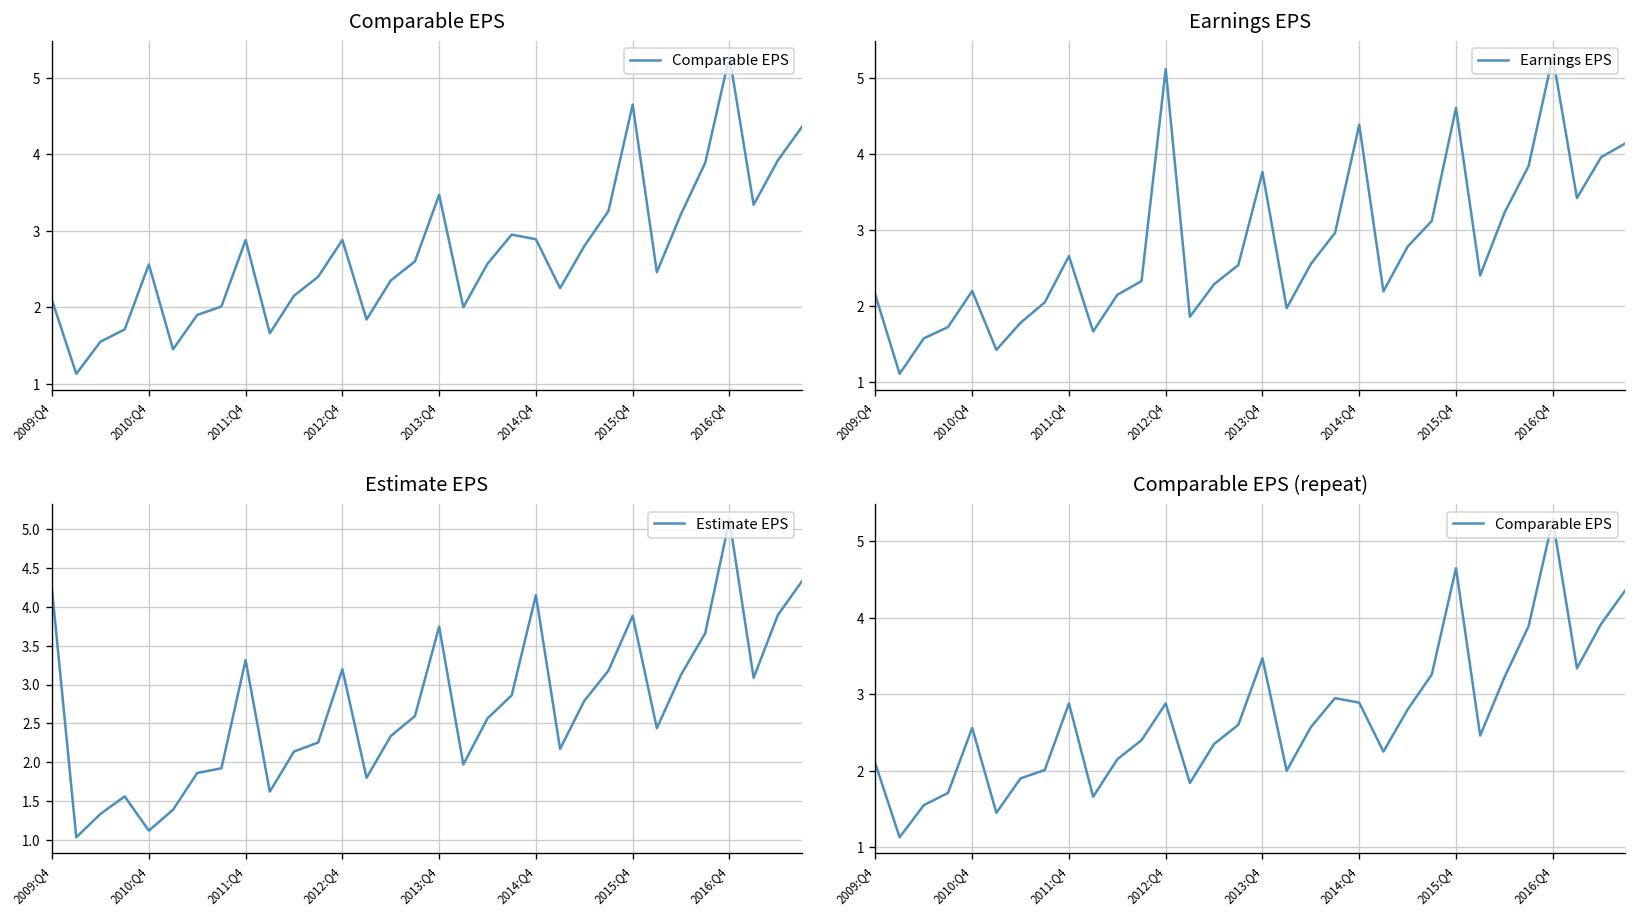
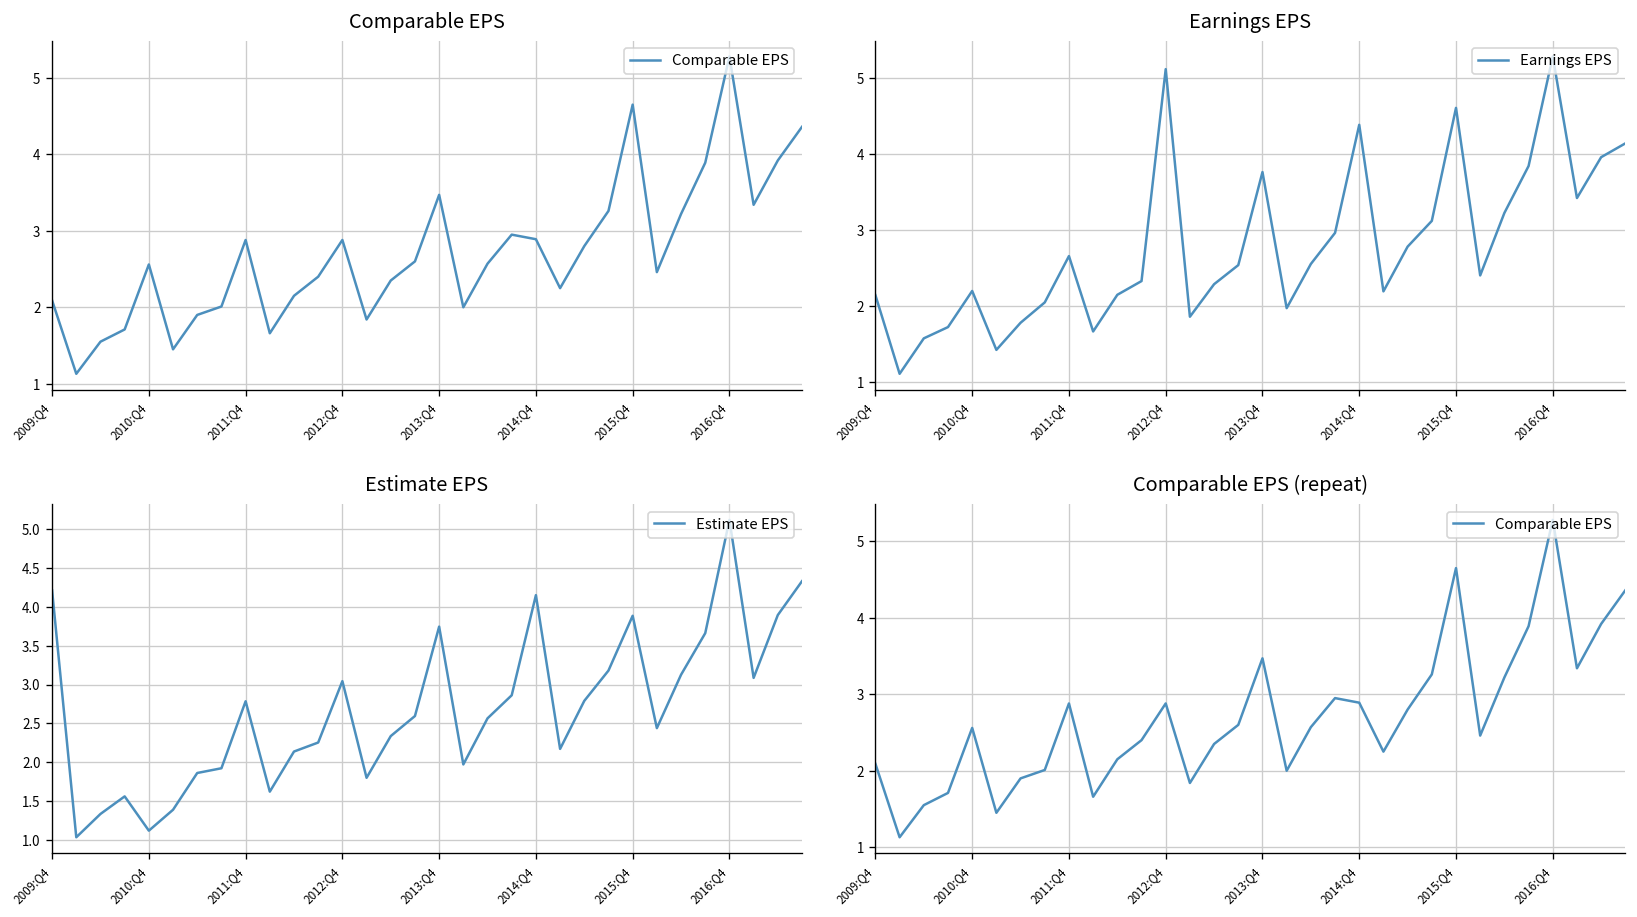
  {
    "Comparable EPS": {
      "2009:Q4": 2.1,
      "2010:Q4": 2.6,
      "2011:Q4": 2.9,
      "2012:Q4": 2.9,
      "2013:Q4": 3.5,
      "2014:Q4": 2.9,
      "2015:Q4": 4.7
    },
    "Earnings EPS": {
      "2009:Q4": 2.1,
      "2010:Q4": 2.2,
      "2011:Q4": 2.7,
      "2012:Q4": 5.1,
      "2013:Q4": 3.8,
      "2014:Q4": 4.4,
      "2015:Q4": 4.6
    },
    "Estimate EPS": {
      "2009:Q4": 4.2,
      "2010:Q4": 1.1,
-     "2011:Q4": 3.3,
-     "2012:Q4": 3.2,
+     "2011:Q4": 2.8,
+     "2012:Q4": 3.0,
      "2013:Q4": 3.7,
      "2014:Q4": 4.2,
      "2015:Q4": 3.9
    },
    "Comparable EPS (repeat)": {
      "2009:Q4": 2.1,
      "2010:Q4": 2.6,
      "2011:Q4": 2.9,
      "2012:Q4": 2.9,
      "2013:Q4": 3.5,
      "2014:Q4": 2.9,
      "2015:Q4": 4.7
    }
  }
